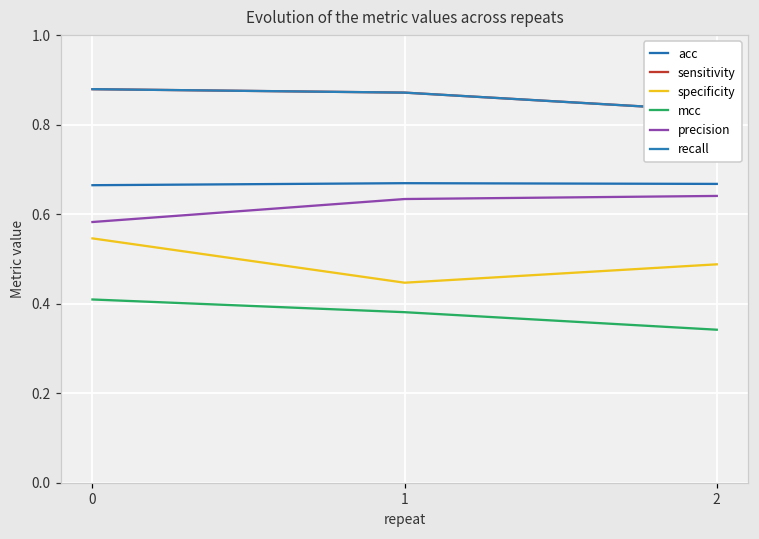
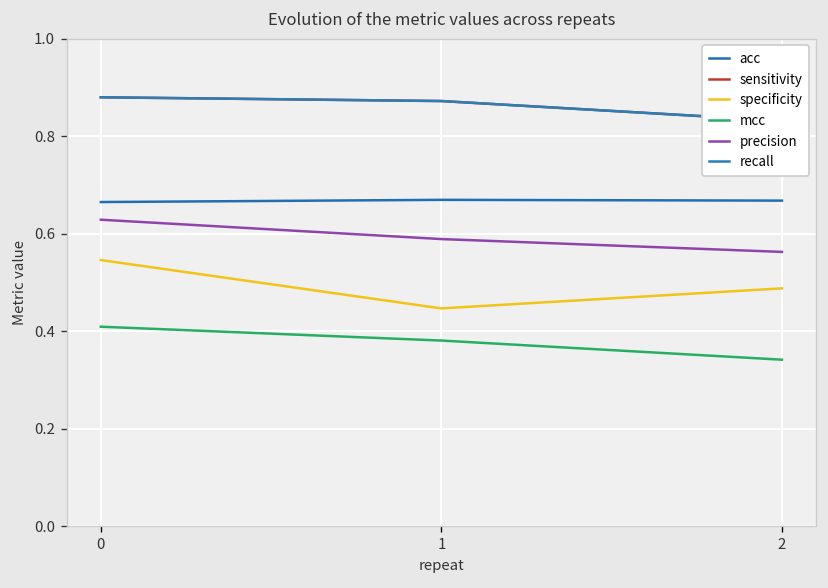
  {
    "specificity": {
      "0": 0.55,
      "1": 0.45,
      "2": 0.49
    },
    "mcc": {
      "0": 0.41,
      "1": 0.38,
      "2": 0.34
    },
    "precision": {
-     "0": 0.58,
-     "1": 0.63,
-     "2": 0.64
+     "0": 0.63,
+     "1": 0.59,
+     "2": 0.56
    }
  }
